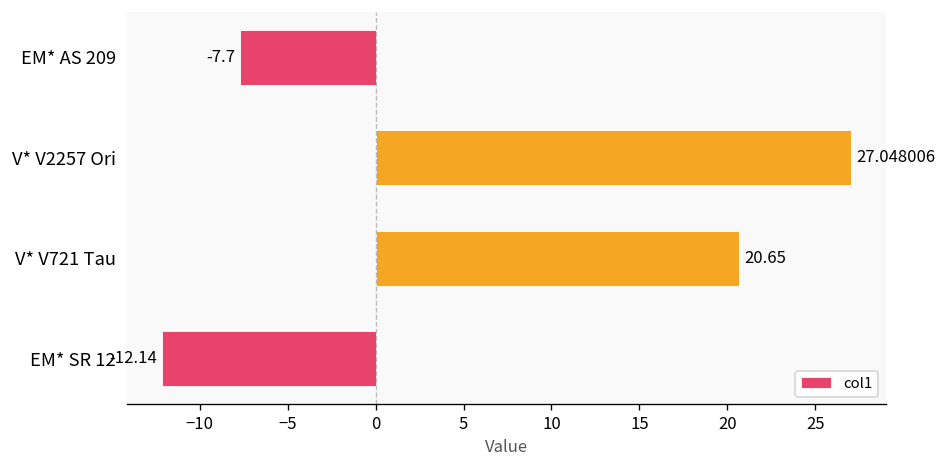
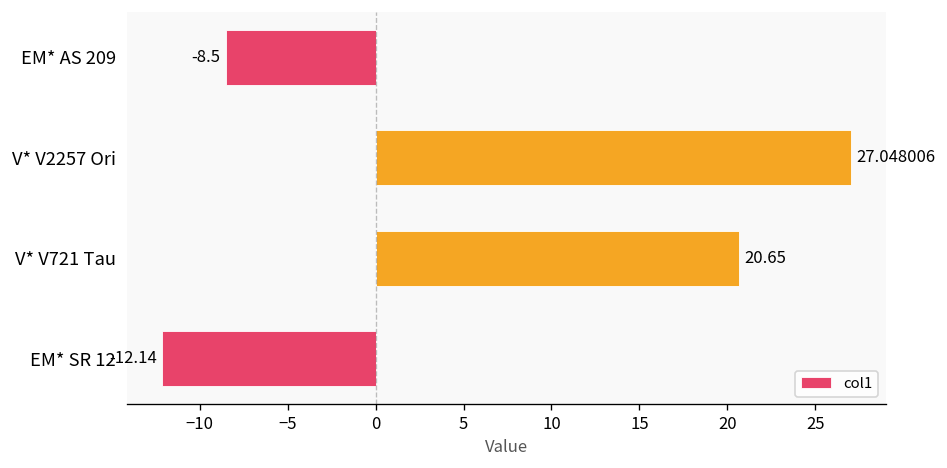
  {
-   "EM* AS 209": -7.7,
+   "EM* AS 209": -8.5,
    "V* V2257 Ori": 27.048006,
    "V* V721 Tau": 20.65,
    "EM* SR 12": -12.14
  }
